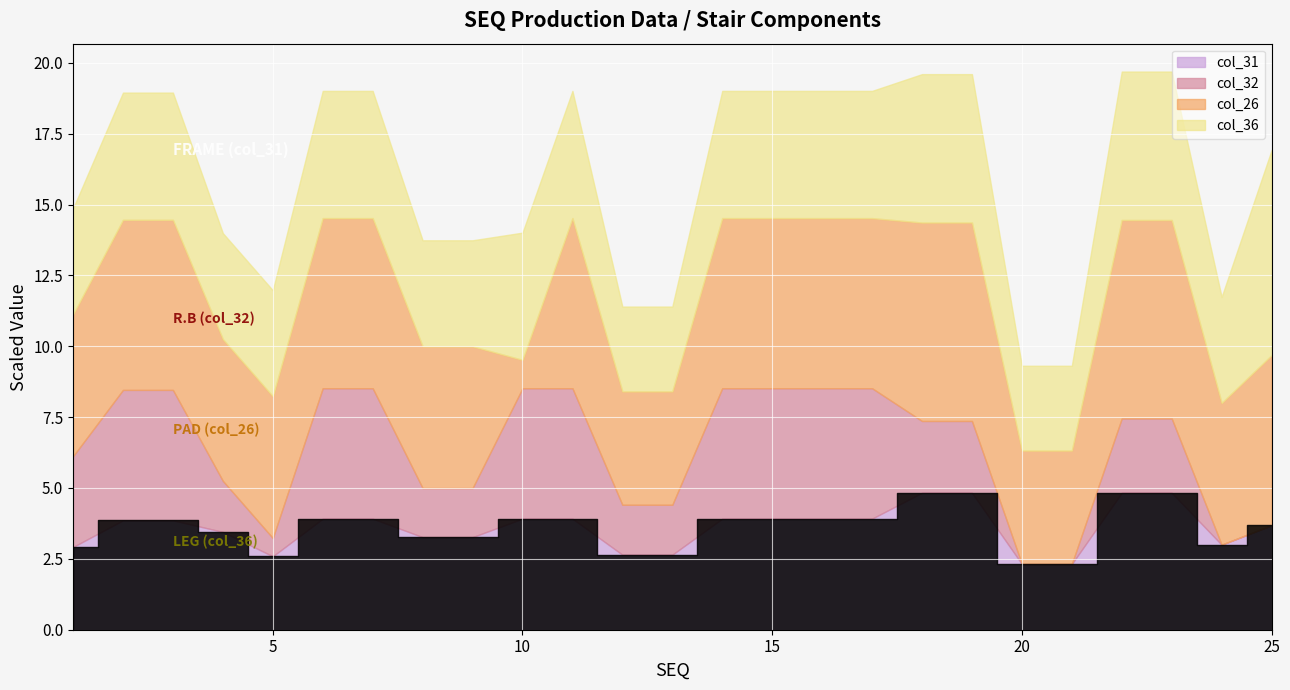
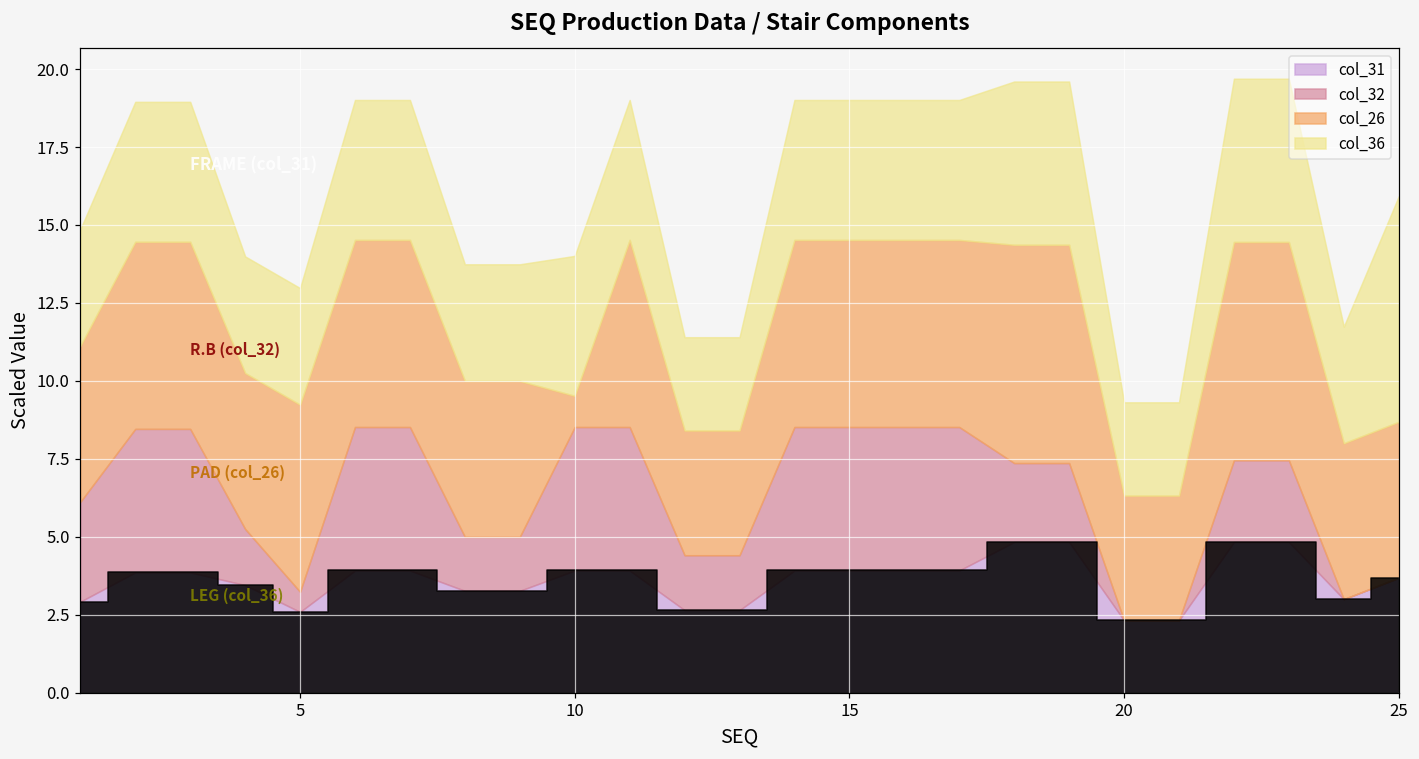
  {
    "col_31": {
      "5": 2.6,
      "10": 4,
      "15": 4
    },
    "col_32": {
      "5": 0.6,
      "10": 4.6,
      "15": 4.6
    },
    "col_26": {
-     "5": 5,
+     "5": 6,
      "10": 1,
      "15": 6,
      "20": 4,
-     "25": 6
+     "25": 5
    },
    "col_36": {
      "5": 3.7,
      "10": 4.5,
      "15": 4.5,
      "20": 3,
      "25": 7.2
    }
  }
